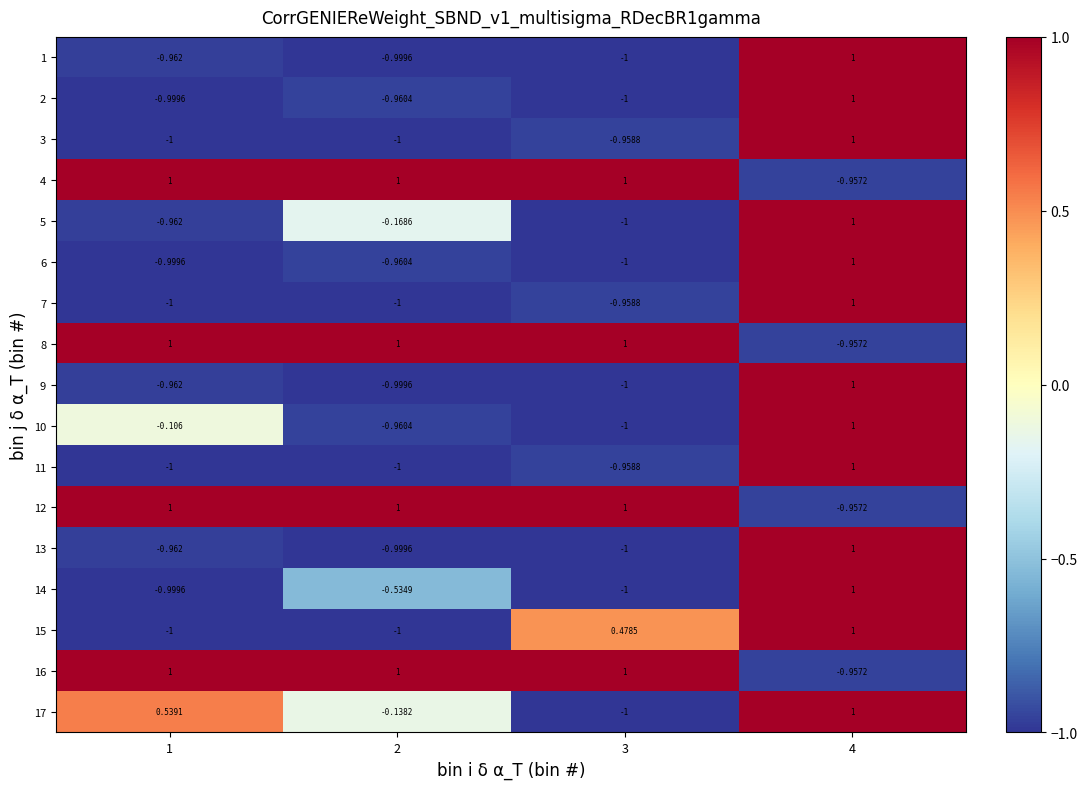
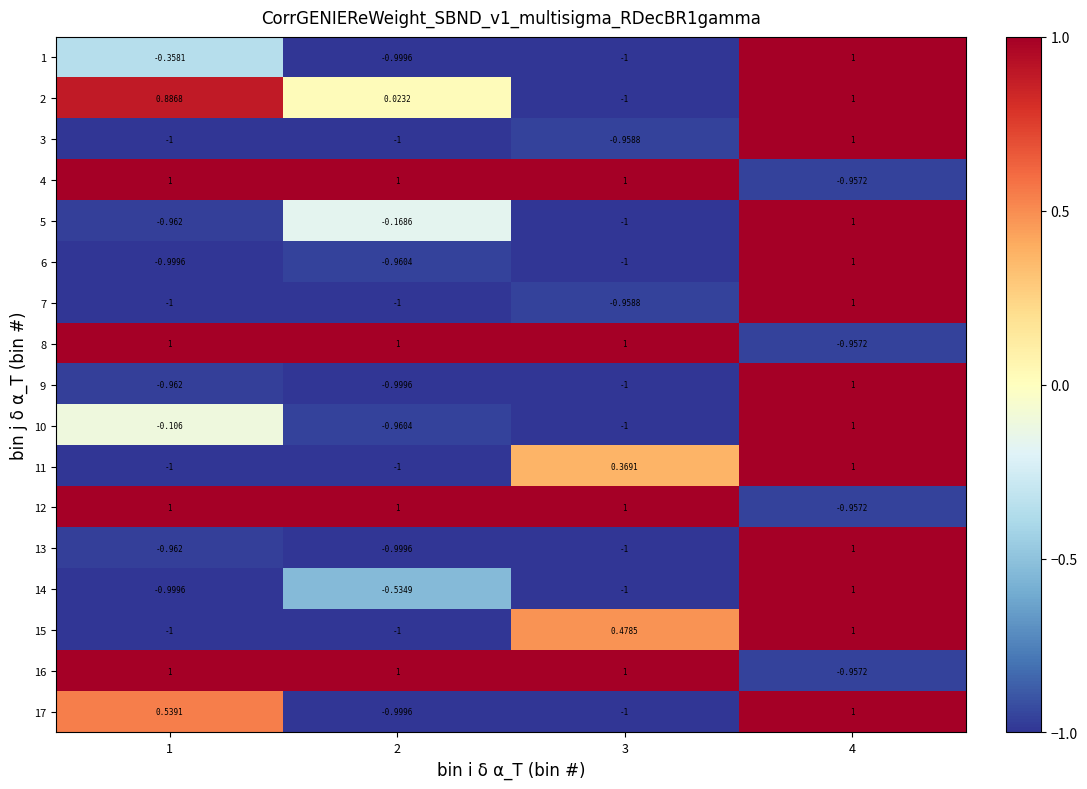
  {
    "1": {
-     "1": -0.962,
+     "1": -0.3581,
      "2": -0.9996,
      "3": -1,
      "4": 1
    },
    "2": {
-     "1": -0.9996,
-     "2": -0.9604,
+     "1": 0.8868,
+     "2": 0.0232,
      "3": -1,
      "4": 1
    },
    "3": {
      "1": -1,
      "2": -1,
      "3": -0.9588,
      "4": 1
    },
    "4": {
      "1": 1,
      "2": 1,
      "3": 1,
      "4": -0.9572
    },
    "5": {
      "1": -0.962,
      "2": -0.1686,
      "3": -1,
      "4": 1
    },
    "6": {
      "1": -0.9996,
      "2": -0.9604,
      "3": -1,
      "4": 1
    },
    "7": {
      "1": -1,
      "2": -1,
      "3": -0.9588,
      "4": 1
    },
    "8": {
      "1": 1,
      "2": 1,
      "3": 1,
      "4": -0.9572
    },
    "9": {
      "1": -0.962,
      "2": -0.9996,
      "3": -1,
      "4": 1
    },
    "10": {
      "1": -0.106,
      "2": -0.9604,
      "3": -1,
      "4": 1
    },
    "11": {
      "1": -1,
      "2": -1,
-     "3": -0.9588,
+     "3": 0.3691,
      "4": 1
    },
    "12": {
      "1": 1,
      "2": 1,
      "3": 1,
      "4": -0.9572
    },
    "13": {
      "1": -0.962,
      "2": -0.9996,
      "3": -1,
      "4": 1
    },
    "14": {
      "1": -0.9996,
      "2": -0.5349,
      "3": -1,
      "4": 1
    },
    "15": {
      "1": -1,
      "2": -1,
      "3": 0.4785,
      "4": 1
    },
    "16": {
      "1": 1,
      "2": 1,
      "3": 1,
      "4": -0.9572
    },
    "17": {
      "1": 0.5391,
-     "2": -0.1382,
+     "2": -0.9996,
      "3": -1,
      "4": 1
    }
  }
